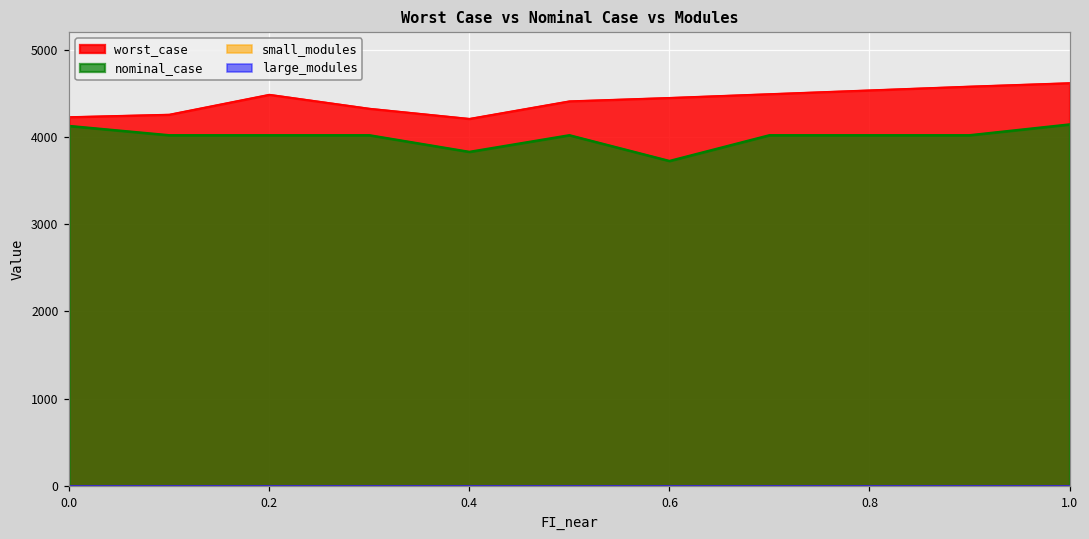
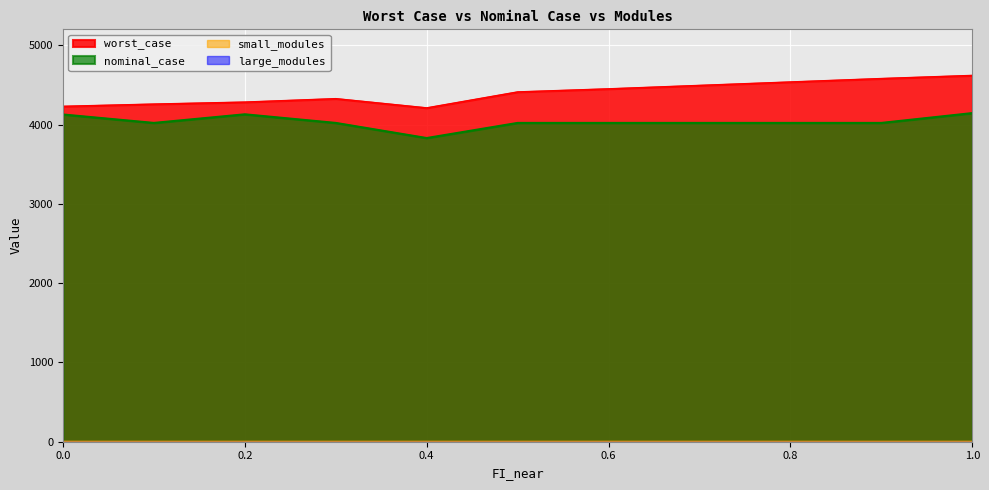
  {
    "worst_case": {
      "0.0": 4200,
-     "0.2": 4500,
+     "0.2": 4300,
      "0.4": 4200,
      "0.6": 4400,
      "0.8": 4500,
      "1.0": 4600
    },
    "nominal_case": {
      "0.0": 4100,
-     "0.2": 4000,
+     "0.2": 4100,
      "0.4": 3800,
-     "0.6": 3700,
+     "0.6": 4000,
      "0.8": 4000,
      "1.0": 4100
    },
    "large_modules": {
      "0.0": 0,
      "0.2": 0,
      "0.4": 0,
      "0.6": 0,
      "0.8": 0,
      "1.0": 0
    }
  }
